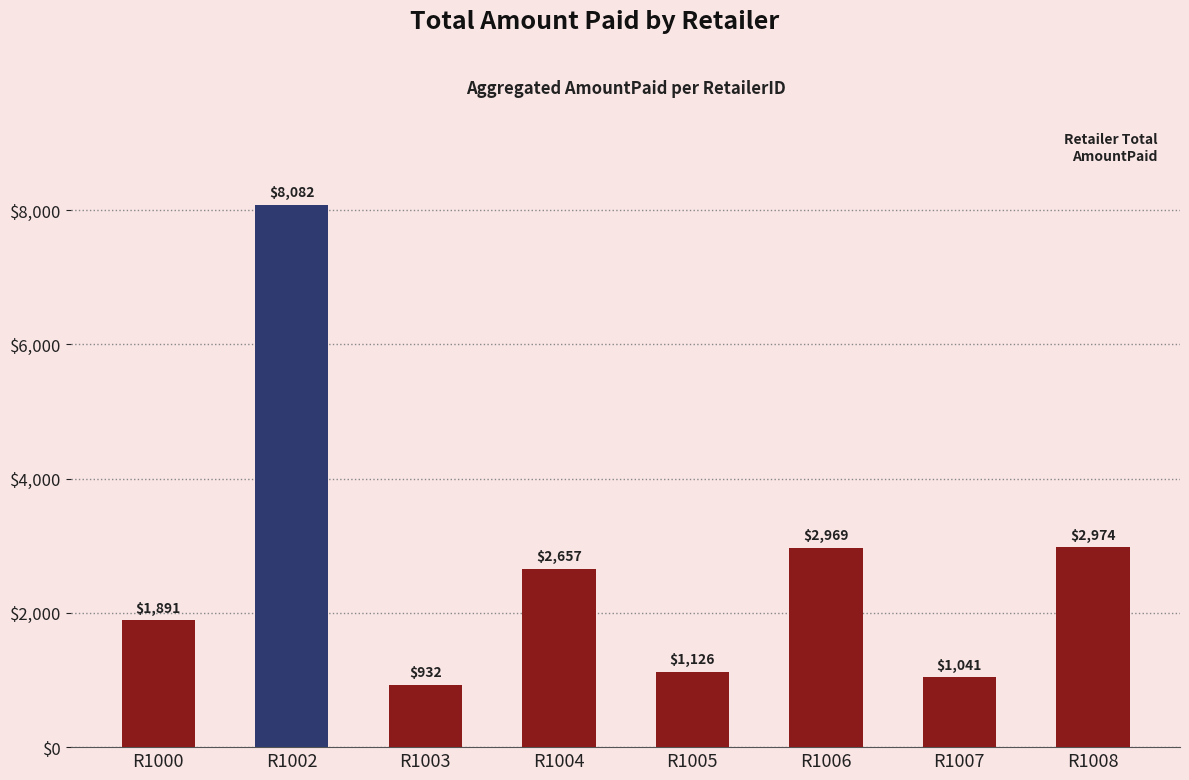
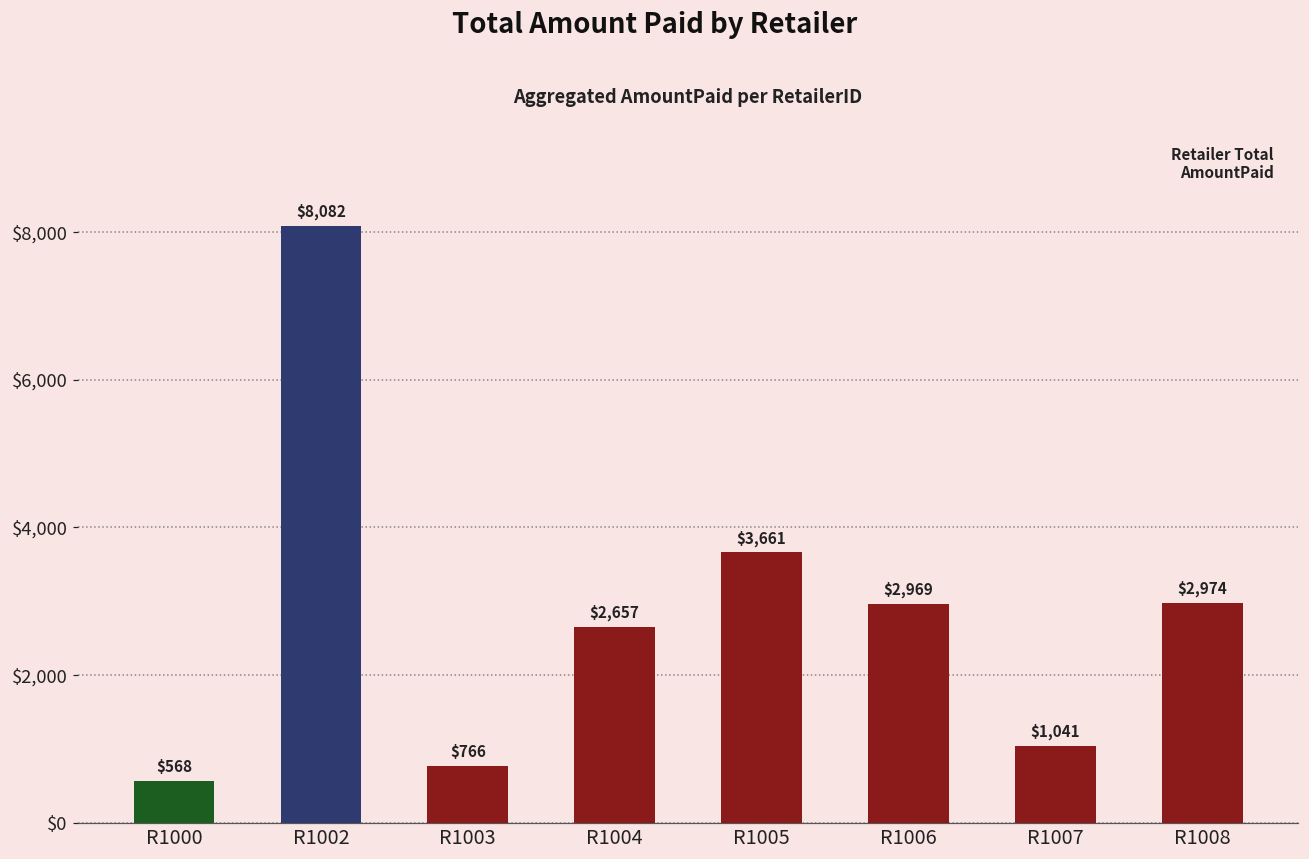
  {
-   "R1000": "$1,891",
+   "R1000": "$568",
    "R1002": "$8,082",
-   "R1003": "$932",
+   "R1003": "$766",
    "R1004": "$2,657",
-   "R1005": "$1,126",
+   "R1005": "$3,661",
    "R1006": "$2,969",
    "R1007": "$1,041",
    "R1008": "$2,974"
  }
